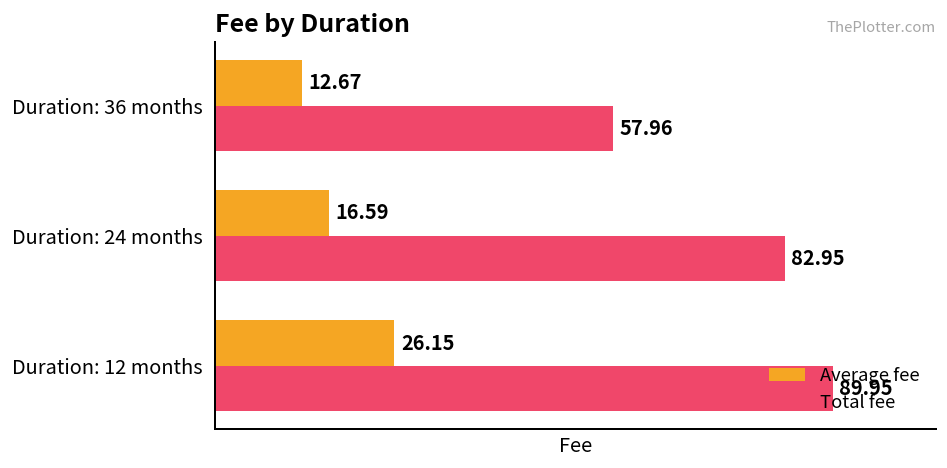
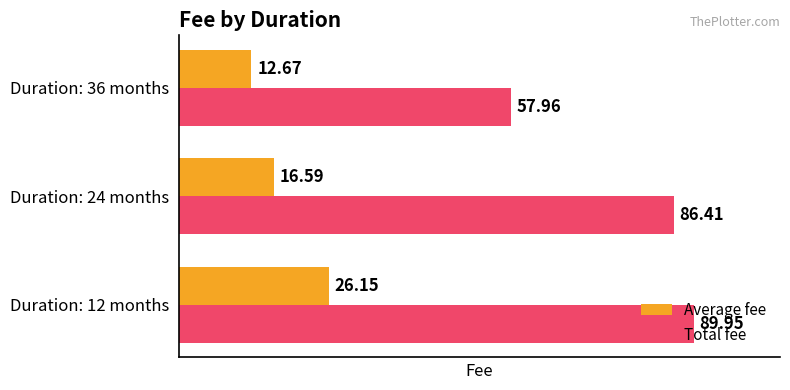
  {
    "Average fee": {
      "Duration: 36 months": 12.67,
      "Duration: 24 months": 16.59,
      "Duration: 12 months": 26.15
    },
    "Total fee": {
      "Duration: 36 months": 57.96,
-     "Duration: 24 months": 82.95,
+     "Duration: 24 months": 86.41,
      "Duration: 12 months": 89.95
    }
  }
